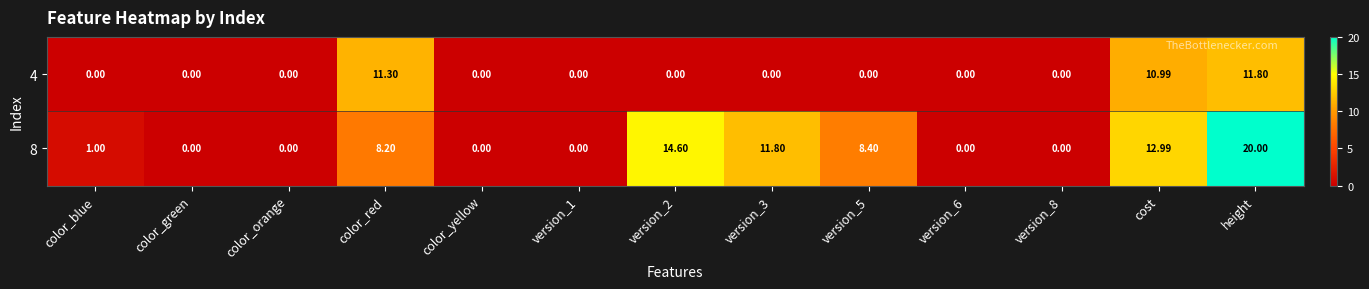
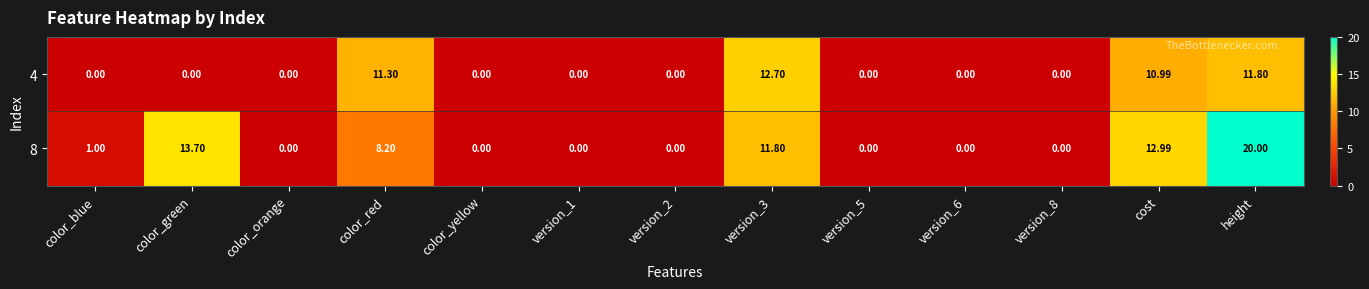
  {
    "4": {
      "color_blue": 0.00,
      "color_green": 0.00,
      "color_orange": 0.00,
      "color_red": 11.30,
      "color_yellow": 0.00,
      "version_1": 0.00,
      "version_2": 0.00,
-     "version_3": 0.00,
+     "version_3": 12.70,
      "version_5": 0.00,
      "version_6": 0.00,
      "version_8": 0.00,
      "cost": 10.99
    },
    "8": {
      "color_blue": 1.00,
-     "color_green": 0.00,
+     "color_green": 13.70,
      "color_orange": 0.00,
      "color_red": 8.20,
      "color_yellow": 0.00,
      "version_1": 0.00,
-     "version_2": 14.60,
+     "version_2": 0.00,
      "version_3": 11.80,
-     "version_5": 8.40,
+     "version_5": 0.00,
      "version_6": 0.00,
      "version_8": 0.00,
      "cost": 12.99,
      "height": 20.00
    }
  }
